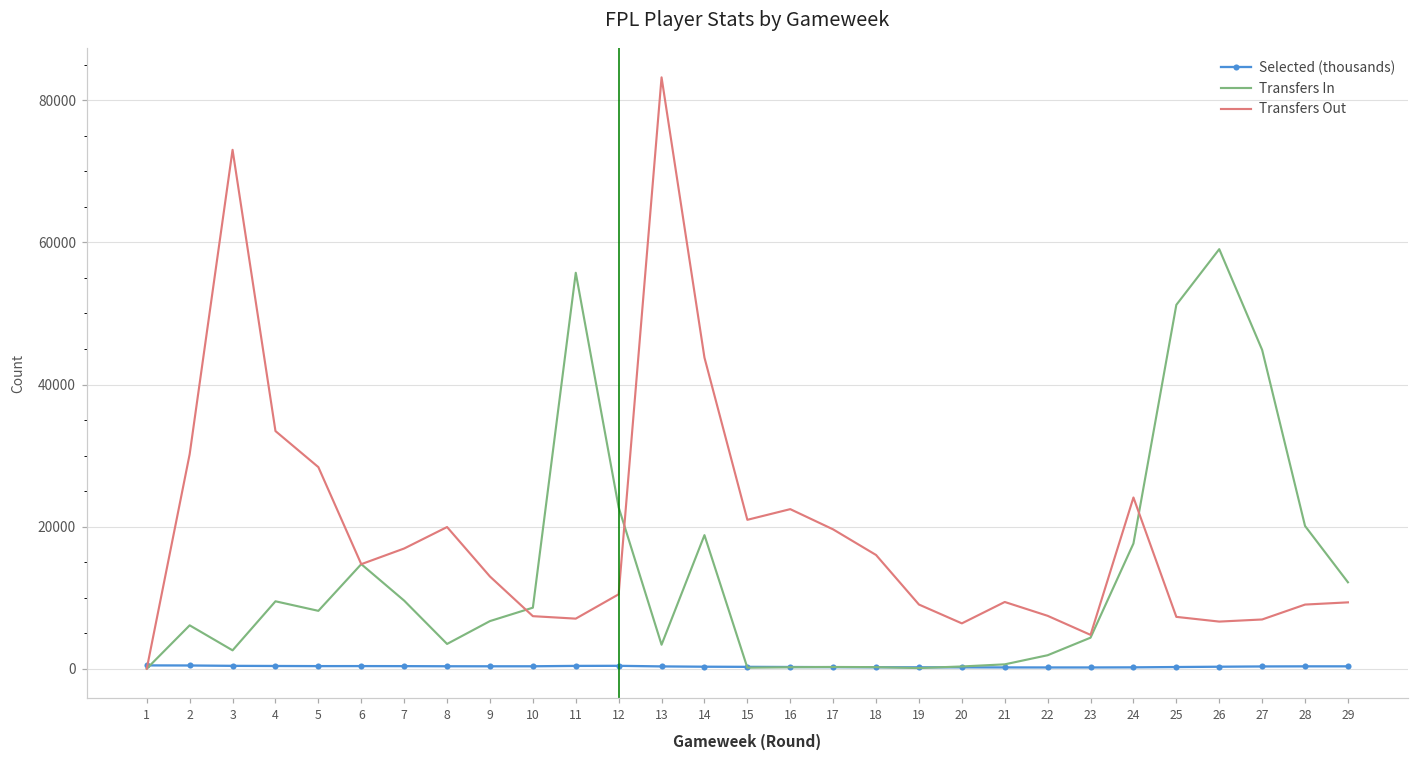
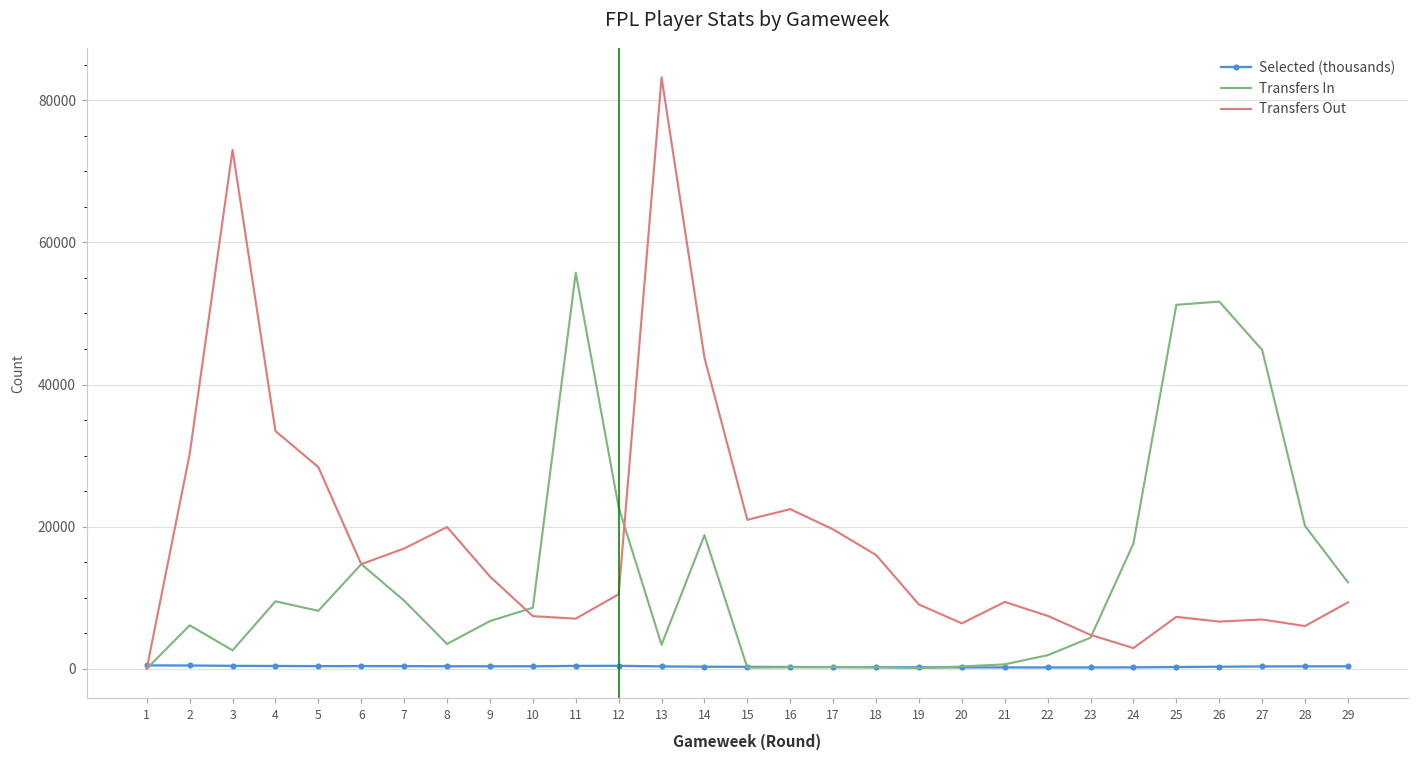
  {
    "Selected (thousands)": {
      "1": 0,
      "2": 0,
      "3": 0,
      "4": 0,
      "5": 0,
      "6": 0,
      "7": 0,
      "8": 0,
      "9": 0,
      "10": 0,
      "11": 0,
      "12": 0,
      "13": 0,
      "14": 0,
      "21": 0,
      "22": 0,
      "23": 0,
      "24": 0,
      "25": 0,
      "26": 0,
      "27": 0,
      "28": 0,
      "29": 0
    },
    "Transfers In": {
      "2": 6000,
      "3": 3000,
      "4": 9000,
      "5": 8000,
      "7": 10000,
      "8": 3000,
      "9": 7000,
      "10": 9000,
      "11": 56000,
      "12": 23000,
      "13": 3000,
      "14": 19000,
      "21": 1000,
      "22": 2000,
      "24": 18000,
      "25": 51000,
-     "26": 59000,
+     "26": 52000,
      "27": 45000,
      "28": 20000,
      "29": 12000
    },
    "Transfers Out": {
      "2": 30000,
      "3": 73000,
      "4": 33000,
      "5": 28000,
      "7": 17000,
      "8": 20000,
      "9": 13000,
      "10": 7000,
      "11": 7000,
      "12": 10000,
      "13": 83000,
      "14": 44000,
      "15": 21000,
      "16": 22000,
      "17": 20000,
      "18": 16000,
      "19": 9000,
      "20": 6000,
      "21": 9000,
      "22": 7000,
-     "24": 24000,
+     "24": 3000,
      "25": 7000,
      "26": 7000,
      "27": 7000,
-     "28": 9000,
+     "28": 6000,
      "29": 9000
    }
  }
